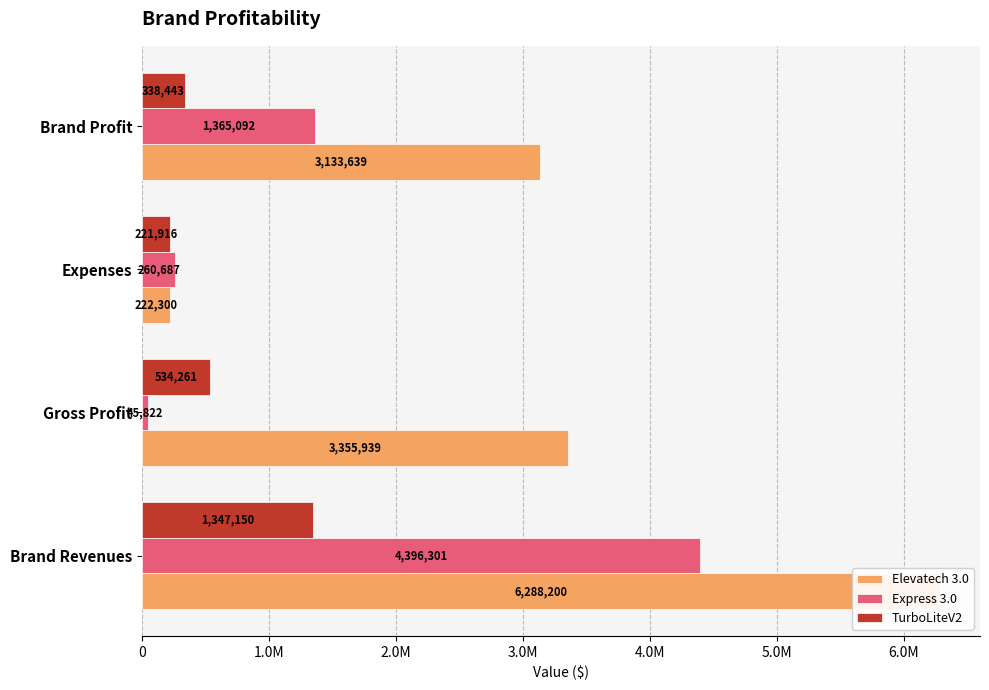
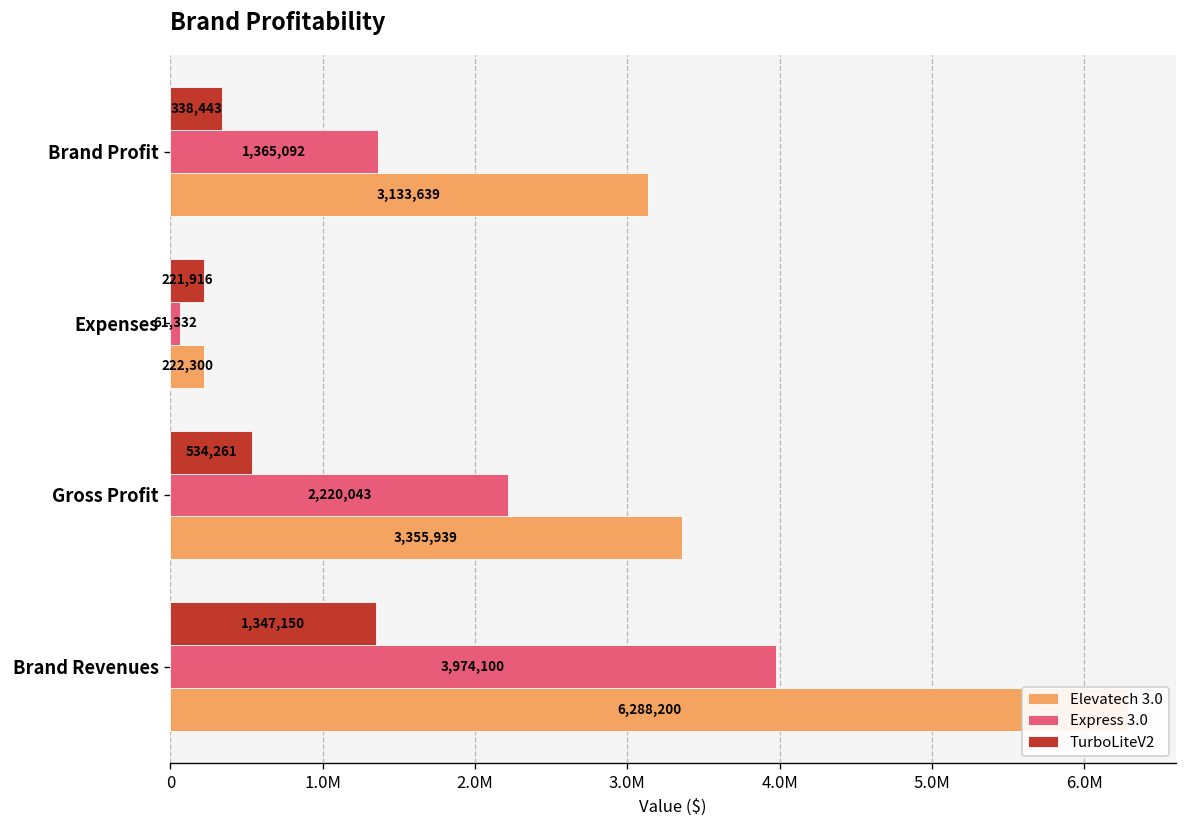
  {
    "Elevatech 3.0": {
      "Brand Profit": "3,133,639",
      "Expenses": "222,300",
      "Gross Profit": "3,355,939"
    },
    "Express 3.0": {
      "Brand Profit": "1,365,092",
-     "Expenses": "260,687",
-     "Gross Profit": "45,822",
-     "Brand Revenues": "4,396,301"
+     "Expenses": "61,332",
+     "Gross Profit": "2,220,043",
+     "Brand Revenues": "3,974,100"
    },
    "TurboLiteV2": {
      "Brand Profit": "338,443",
      "Expenses": "221,916",
      "Gross Profit": "534,261",
      "Brand Revenues": "1,347,150"
    }
  }
